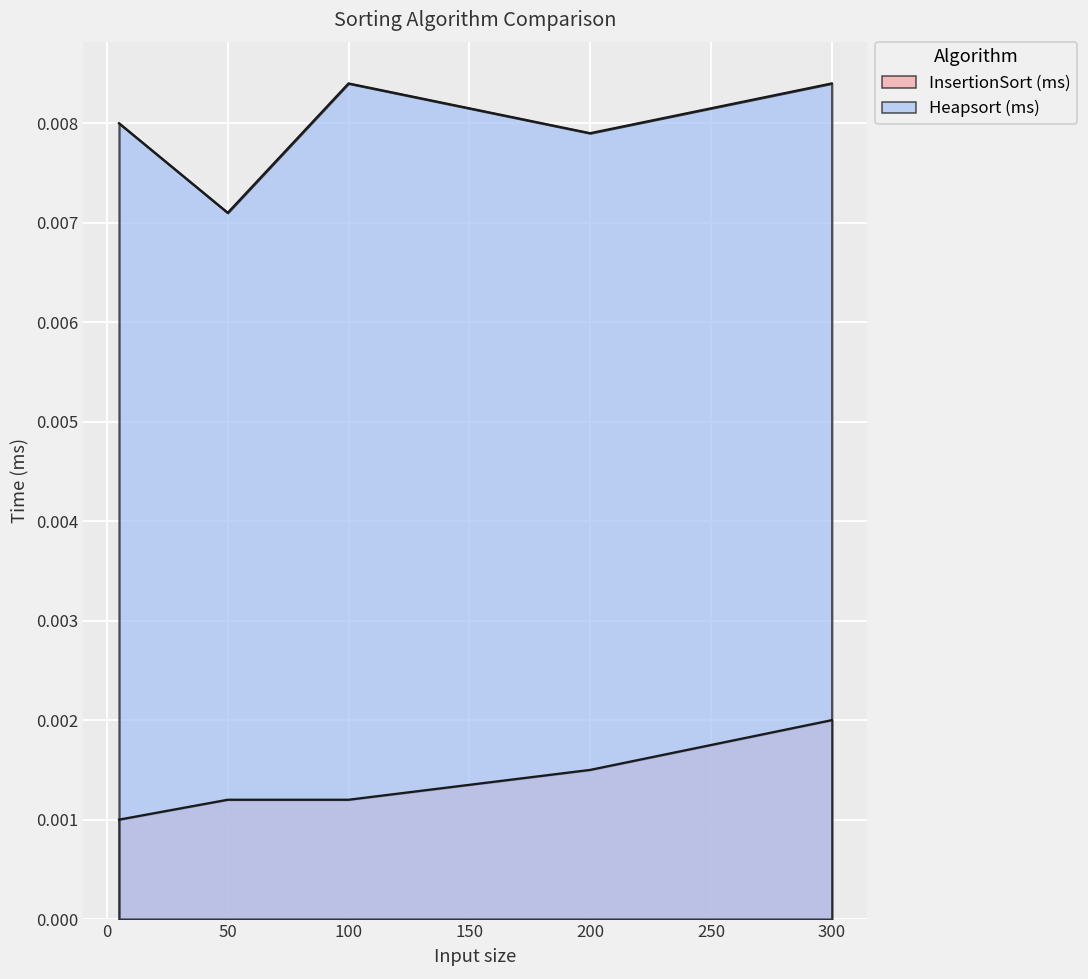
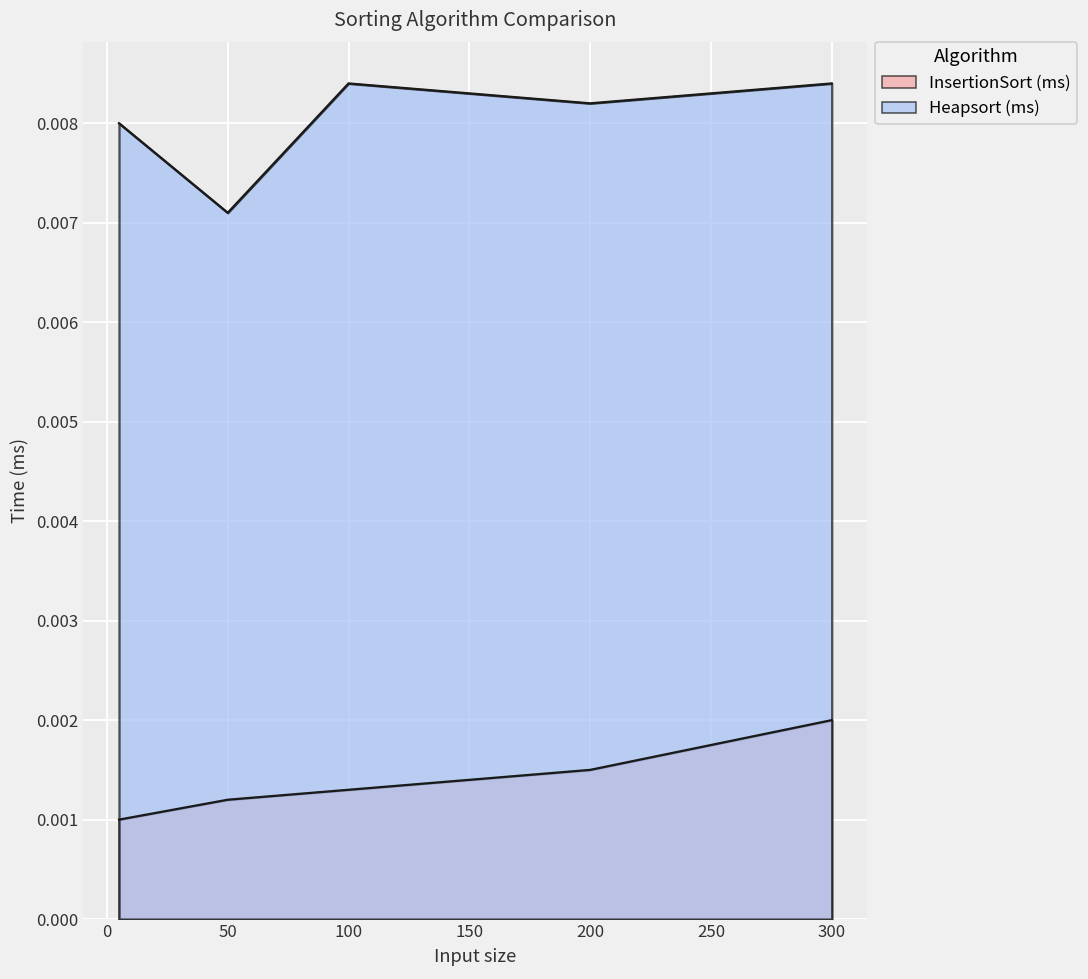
  {
    "InsertionSort (ms)": {
      "50": 0.0012,
-     "100": 0.0012,
+     "100": 0.0013,
      "200": 0.0015,
      "300": 0.0020
    },
    "Heapsort (ms)": {
      "50": 0.0071,
      "100": 0.0084,
-     "200": 0.0079,
+     "200": 0.0082,
      "300": 0.0084
    }
  }
